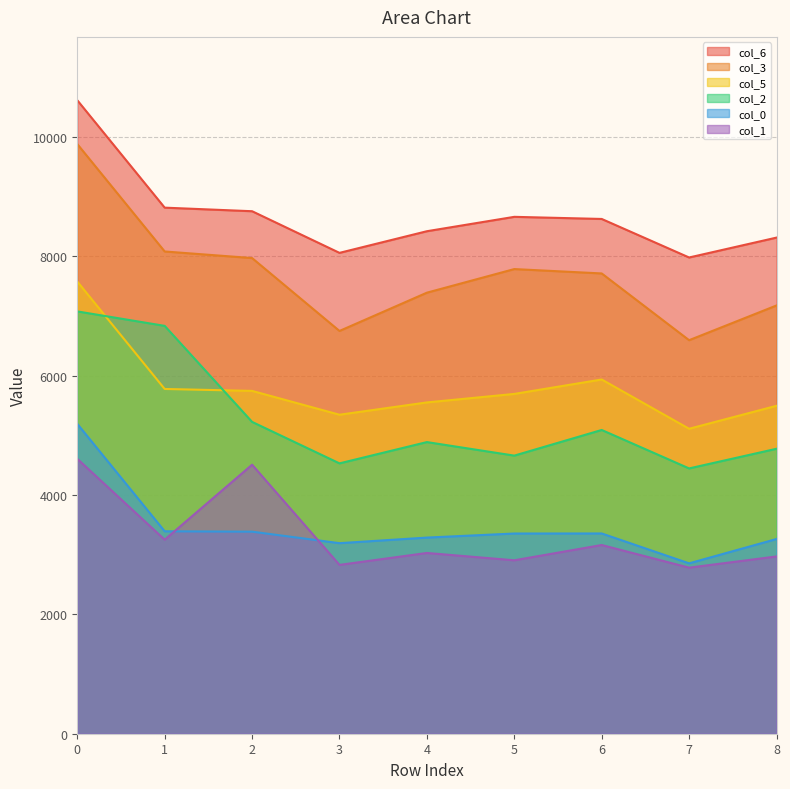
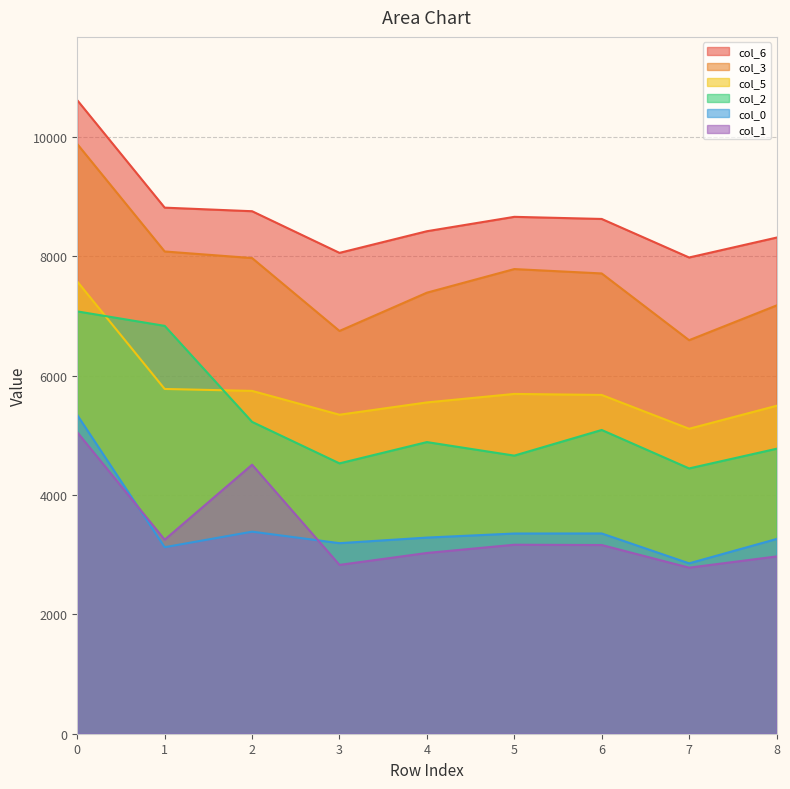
  {
    "col_5": {
      "0": 7600,
      "1": 5800,
      "2": 5700,
      "3": 5300,
      "4": 5600,
      "5": 5700,
-     "6": 5900,
+     "6": 5700,
      "7": 5100,
      "8": 5500
    },
    "col_2": {
      "0": 7100,
      "1": 6800,
      "2": 5200,
      "3": 4500,
      "4": 4900,
      "5": 4700,
      "6": 5100,
      "7": 4400,
      "8": 4800
    },
    "col_0": {
-     "0": 5200,
-     "1": 3400,
+     "0": 5300,
+     "1": 3100,
      "2": 3400,
      "3": 3200,
      "4": 3300,
      "5": 3400,
      "6": 3400,
      "7": 2900,
      "8": 3300
    },
    "col_1": {
-     "0": 4600,
+     "0": 5100,
      "1": 3300,
      "2": 4500,
      "3": 2800,
      "4": 3000,
-     "5": 2900,
+     "5": 3200,
      "6": 3200,
      "7": 2800,
      "8": 3000
    }
  }
